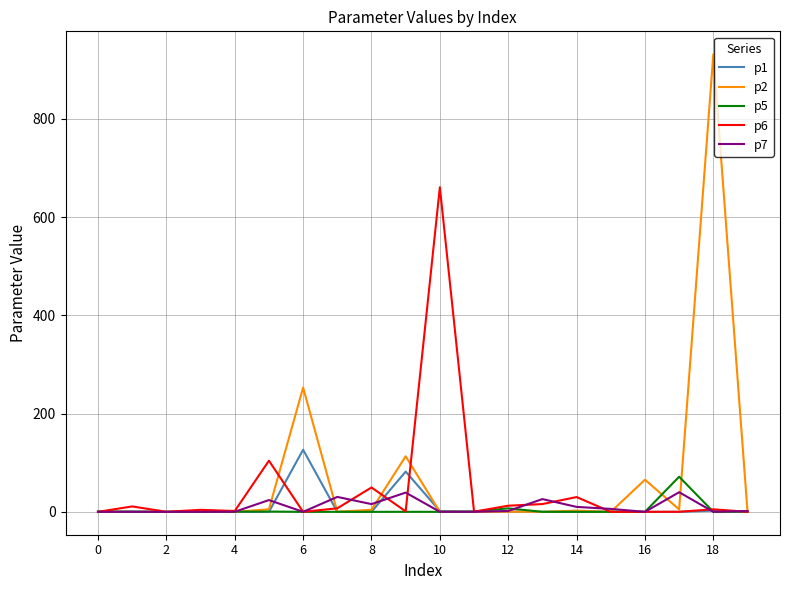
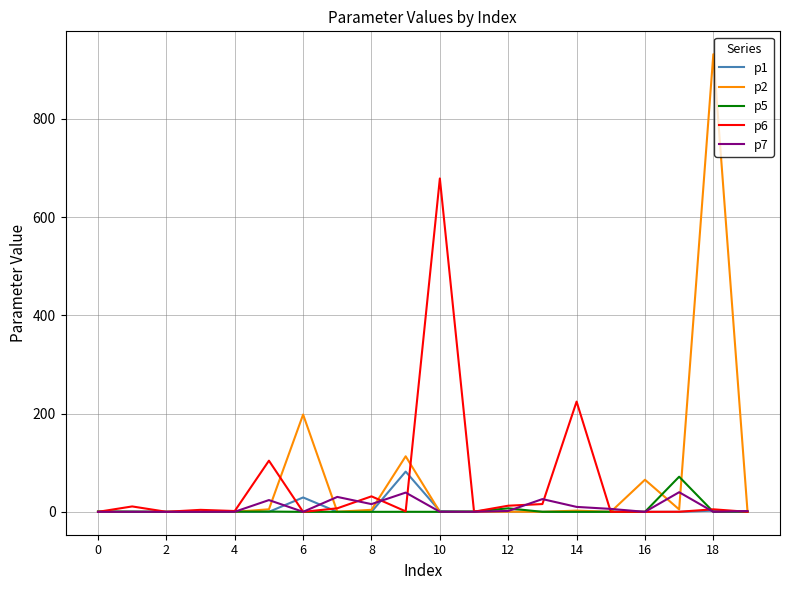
  {
    "p1": {
-     "6": 130
+     "6": 30
    },
    "p2": {
-     "6": 250,
+     "6": 200,
      "16": 70,
      "18": 930
    },
    "p5": {
      "12": 10
    },
    "p6": {
-     "8": 50,
-     "10": 660,
+     "8": 30,
+     "10": 680,
      "12": 10,
-     "14": 30
+     "14": 220
    },
    "p7": {
      "8": 20,
      "14": 10
    }
  }
